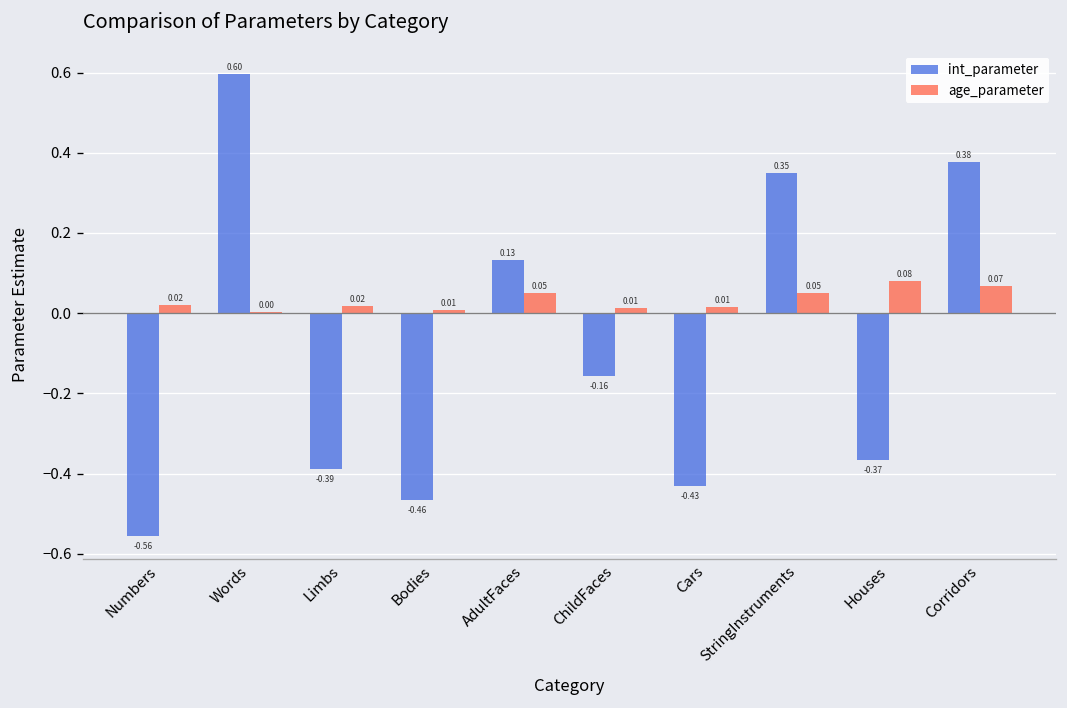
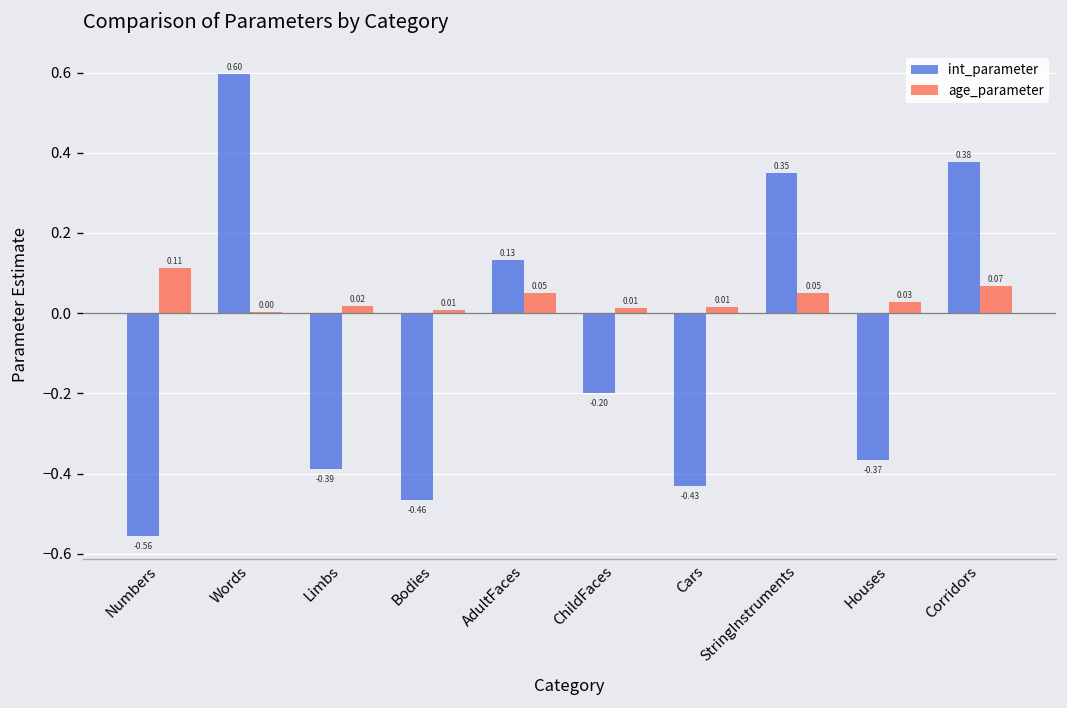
  {
    "int_parameter": {
      "Numbers": -0.56,
      "Words": 0.60,
      "Limbs": -0.39,
      "Bodies": -0.46,
      "AdultFaces": 0.13,
-     "ChildFaces": -0.16,
+     "ChildFaces": -0.20,
      "Cars": -0.43,
      "StringInstruments": 0.35,
      "Houses": -0.37,
      "Corridors": 0.38
    },
    "age_parameter": {
-     "Numbers": 0.02,
+     "Numbers": 0.11,
      "Words": 0.00,
      "Limbs": 0.02,
      "Bodies": 0.01,
      "AdultFaces": 0.05,
      "ChildFaces": 0.01,
      "Cars": 0.01,
      "StringInstruments": 0.05,
-     "Houses": 0.08,
+     "Houses": 0.03,
      "Corridors": 0.07
    }
  }
